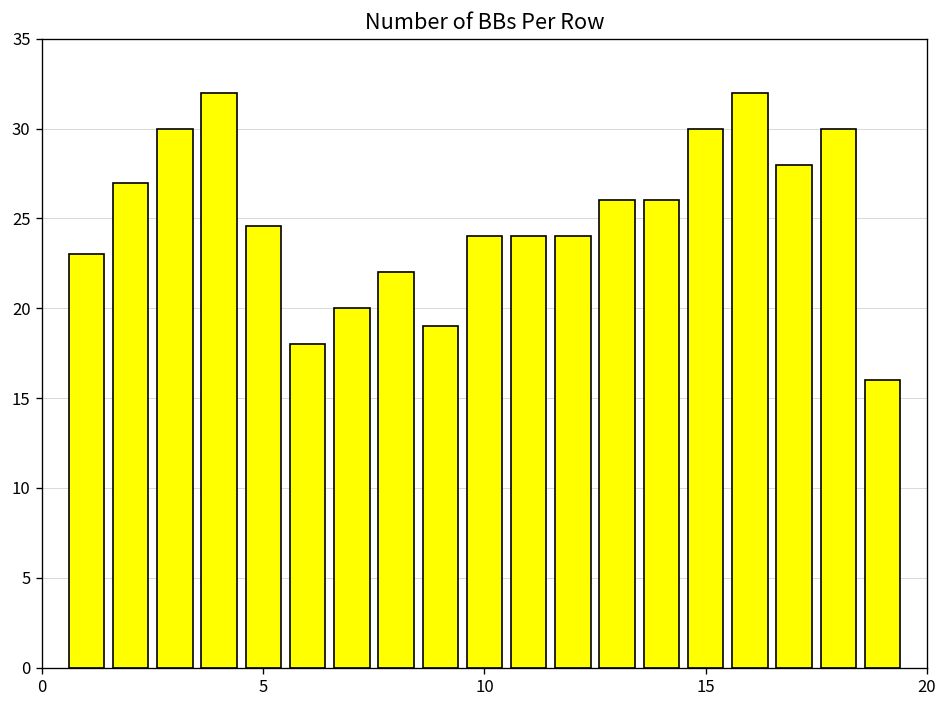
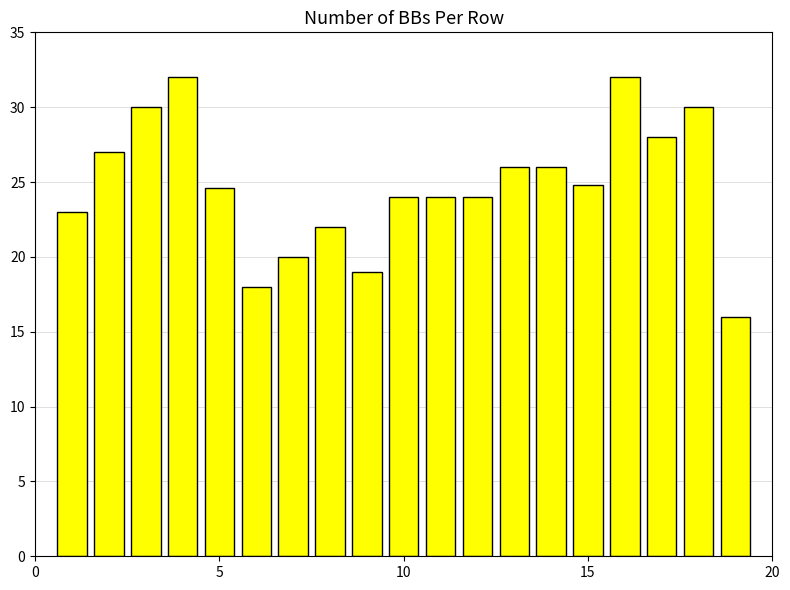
  {
    "5": 24.6,
    "10": 24.0,
-   "15": 30.0
+   "15": 24.8
  }
